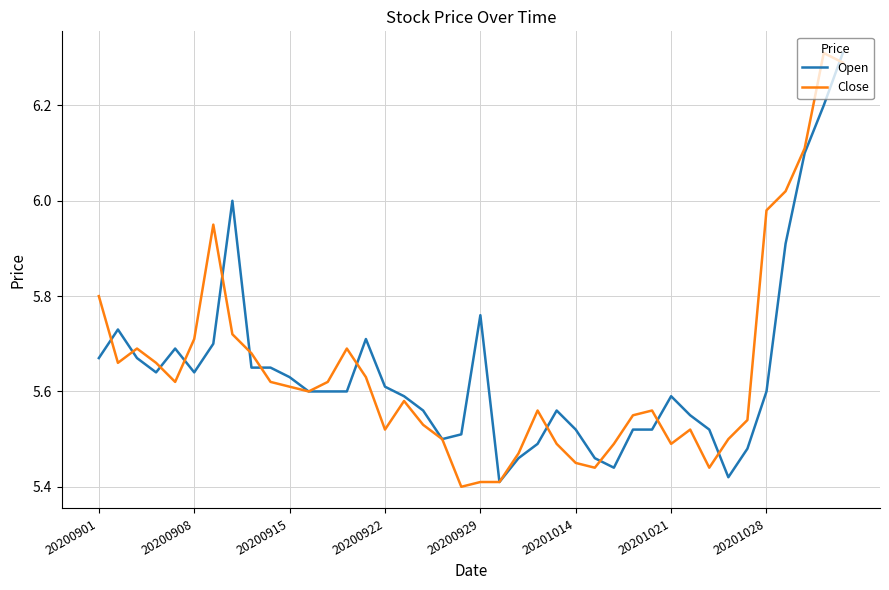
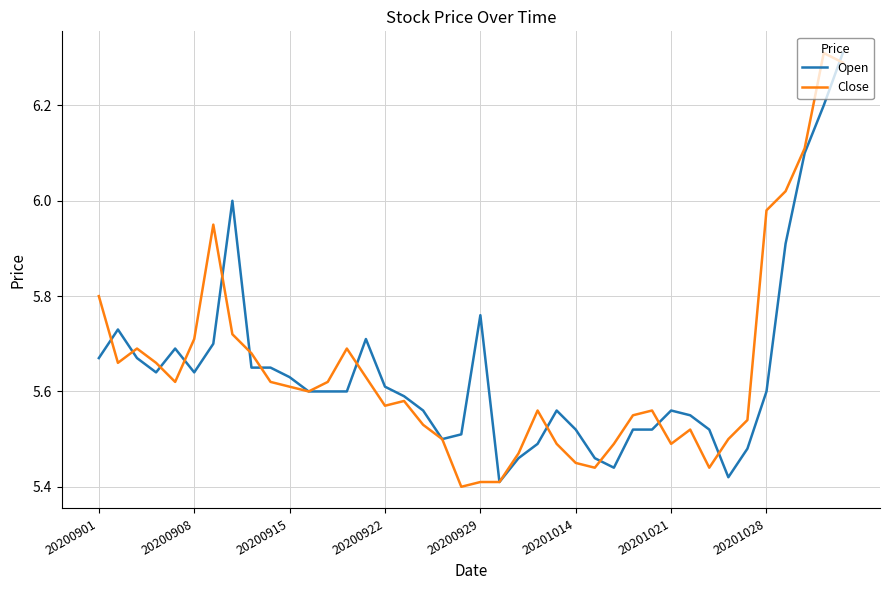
  {
    "Open": {
      "20200901": 5.67,
      "20200908": 5.64,
      "20200915": 5.63,
      "20200922": 5.61,
      "20200929": 5.76,
      "20201014": 5.52,
-     "20201021": 5.59,
+     "20201021": 5.56,
      "20201028": 5.60
    },
    "Close": {
      "20200901": 5.80,
      "20200908": 5.71,
      "20200915": 5.61,
-     "20200922": 5.52,
+     "20200922": 5.57,
      "20200929": 5.41,
      "20201014": 5.45,
      "20201021": 5.49,
      "20201028": 5.98
    }
  }
